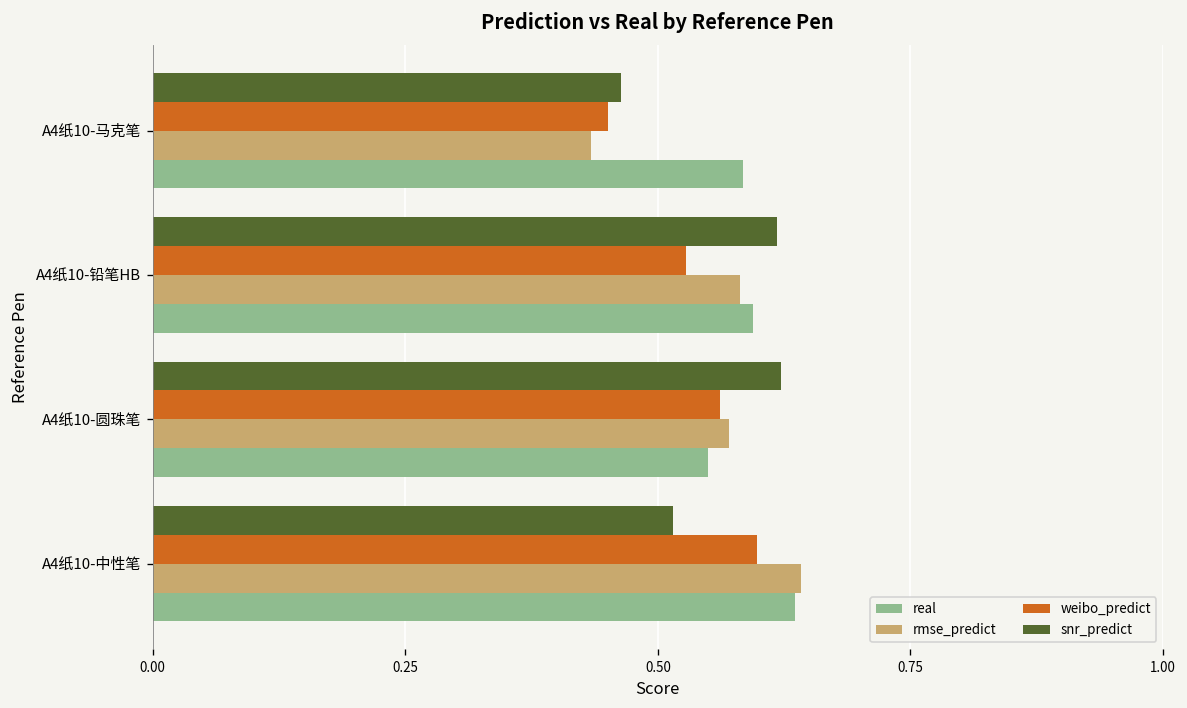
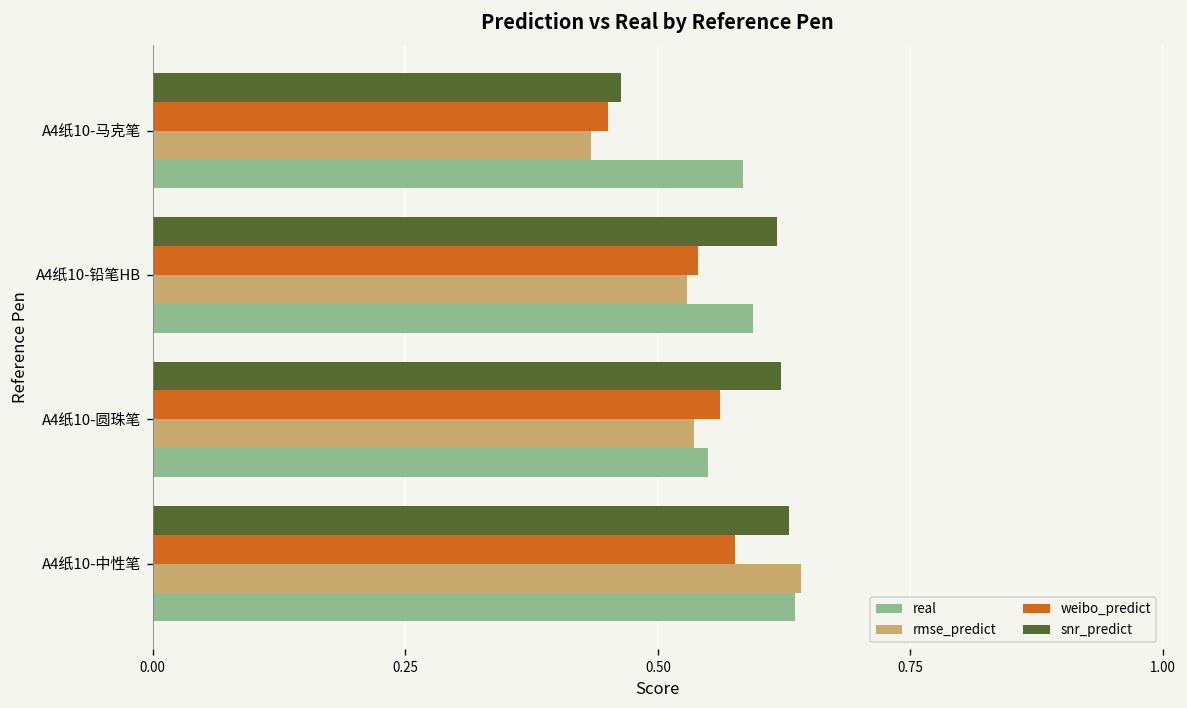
  {
    "real": {
      "A4纸10-马克笔": 0.58,
      "A4纸10-铅笔HB": 0.59,
      "A4纸10-圆珠笔": 0.55,
      "A4纸10-中性笔": 0.64
    },
    "rmse_predict": {
      "A4纸10-马克笔": 0.43,
-     "A4纸10-铅笔HB": 0.58,
-     "A4纸10-圆珠笔": 0.57,
+     "A4纸10-铅笔HB": 0.53,
+     "A4纸10-圆珠笔": 0.54,
      "A4纸10-中性笔": 0.64
    },
    "weibo_predict": {
      "A4纸10-马克笔": 0.45,
-     "A4纸10-铅笔HB": 0.53,
+     "A4纸10-铅笔HB": 0.54,
      "A4纸10-圆珠笔": 0.56,
-     "A4纸10-中性笔": 0.60
+     "A4纸10-中性笔": 0.58
    },
    "snr_predict": {
      "A4纸10-马克笔": 0.46,
      "A4纸10-铅笔HB": 0.62,
      "A4纸10-圆珠笔": 0.62,
-     "A4纸10-中性笔": 0.51
+     "A4纸10-中性笔": 0.63
    }
  }
